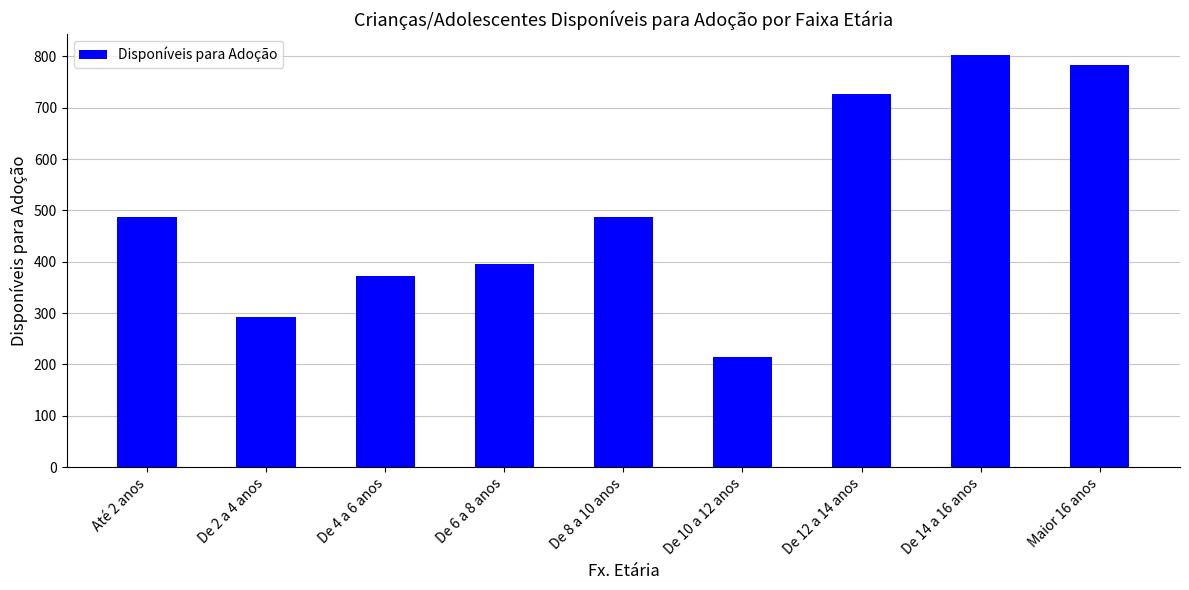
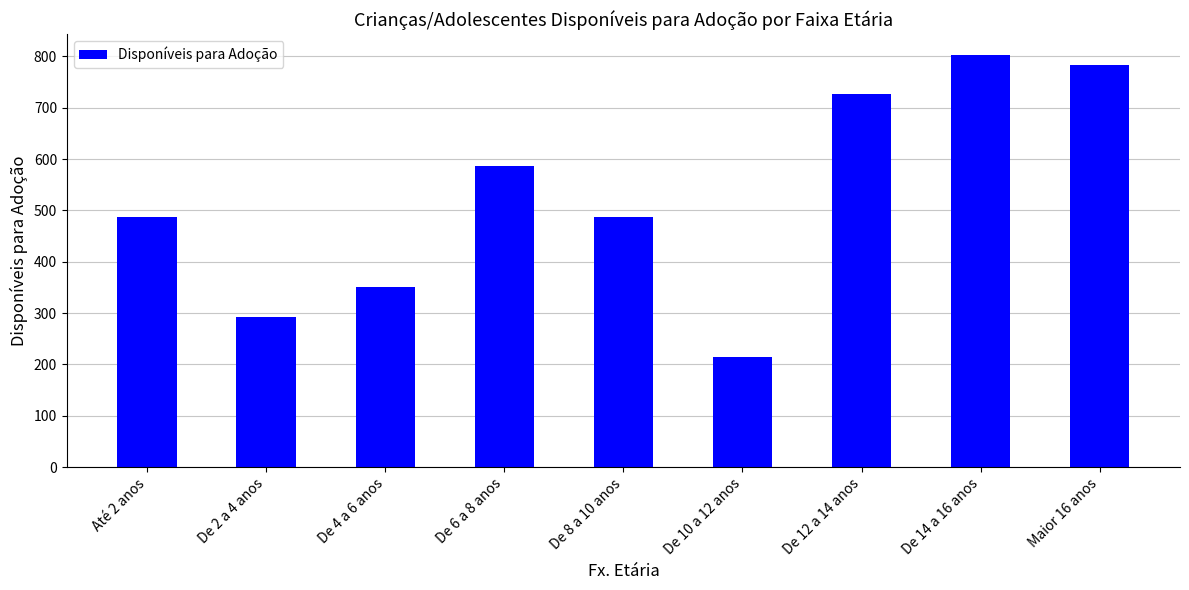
  {
    "Até 2 anos": 490,
    "De 2 a 4 anos": 290,
-   "De 4 a 6 anos": 370,
-   "De 6 a 8 anos": 400,
+   "De 4 a 6 anos": 350,
+   "De 6 a 8 anos": 590,
    "De 8 a 10 anos": 490,
    "De 10 a 12 anos": 220,
    "De 12 a 14 anos": 730,
    "De 14 a 16 anos": 800,
    "Maior 16 anos": 780
  }
